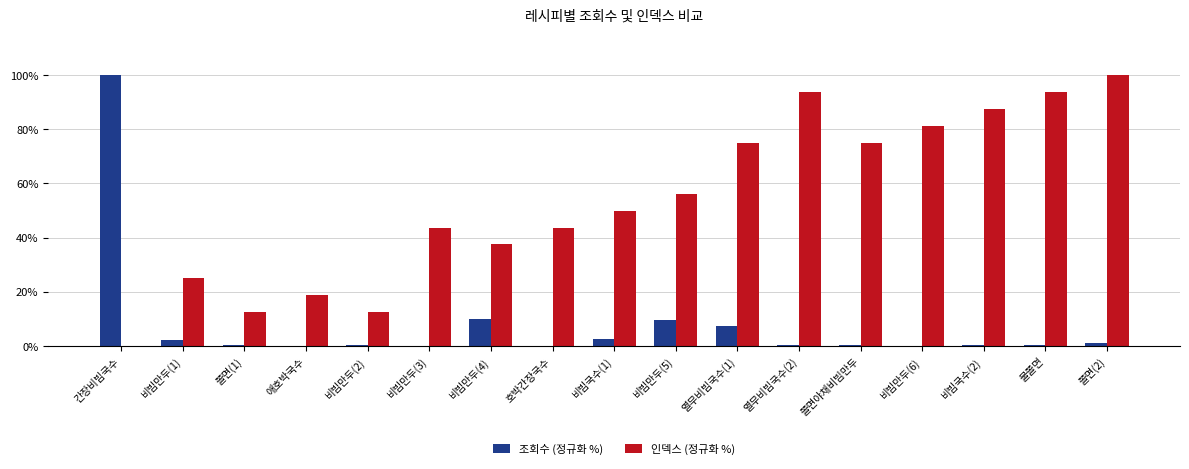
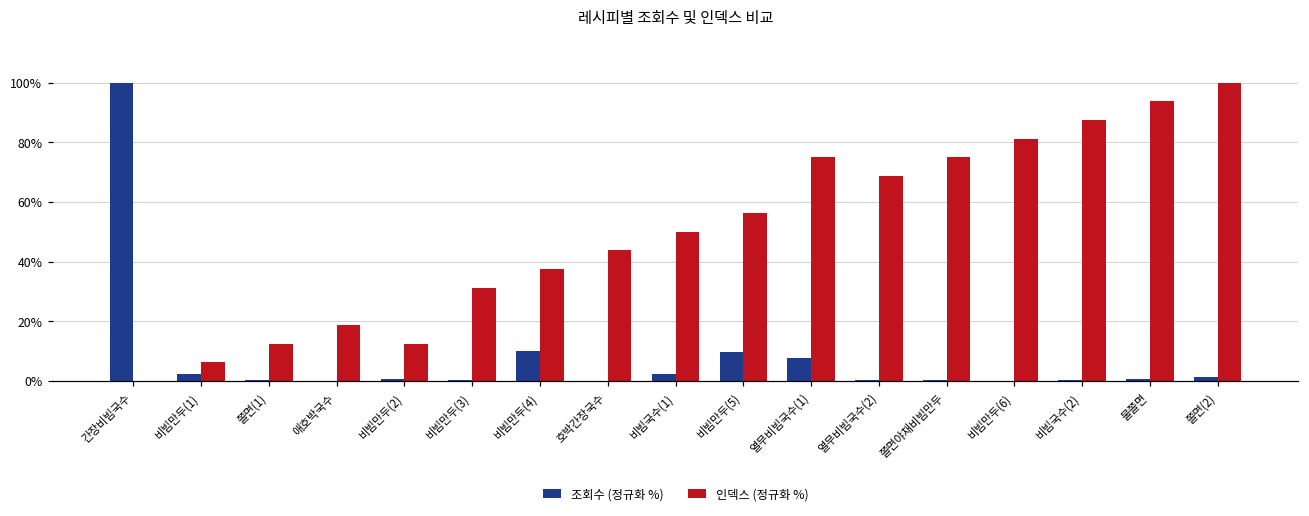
  {
    "조회수 (정규화 %)": {
      "간장비빔국수": "100%",
      "비빔만두(1)": "2%",
      "비빔만두(4)": "10%",
      "비빔국수(1)": "2%",
      "비빔만두(5)": "10%",
      "열무비빔국수(1)": "8%",
      "쫄면(2)": "1%"
    },
    "인덱스 (정규화 %)": {
      "간장비빔국수": "0%",
-     "비빔만두(1)": "25%",
+     "비빔만두(1)": "6%",
      "쫄면(1)": "13%",
      "애호박국수": "19%",
      "비빔만두(2)": "13%",
-     "비빔만두(3)": "44%",
+     "비빔만두(3)": "31%",
      "비빔만두(4)": "38%",
      "호박간장국수": "44%",
      "비빔국수(1)": "50%",
      "비빔만두(5)": "56%",
      "열무비빔국수(1)": "75%",
-     "열무비빔국수(2)": "94%",
+     "열무비빔국수(2)": "69%",
      "쫄면야채비빔만두": "75%",
      "비빔만두(6)": "81%",
      "비빔국수(2)": "88%",
      "물쫄면": "94%",
      "쫄면(2)": "100%"
    }
  }
